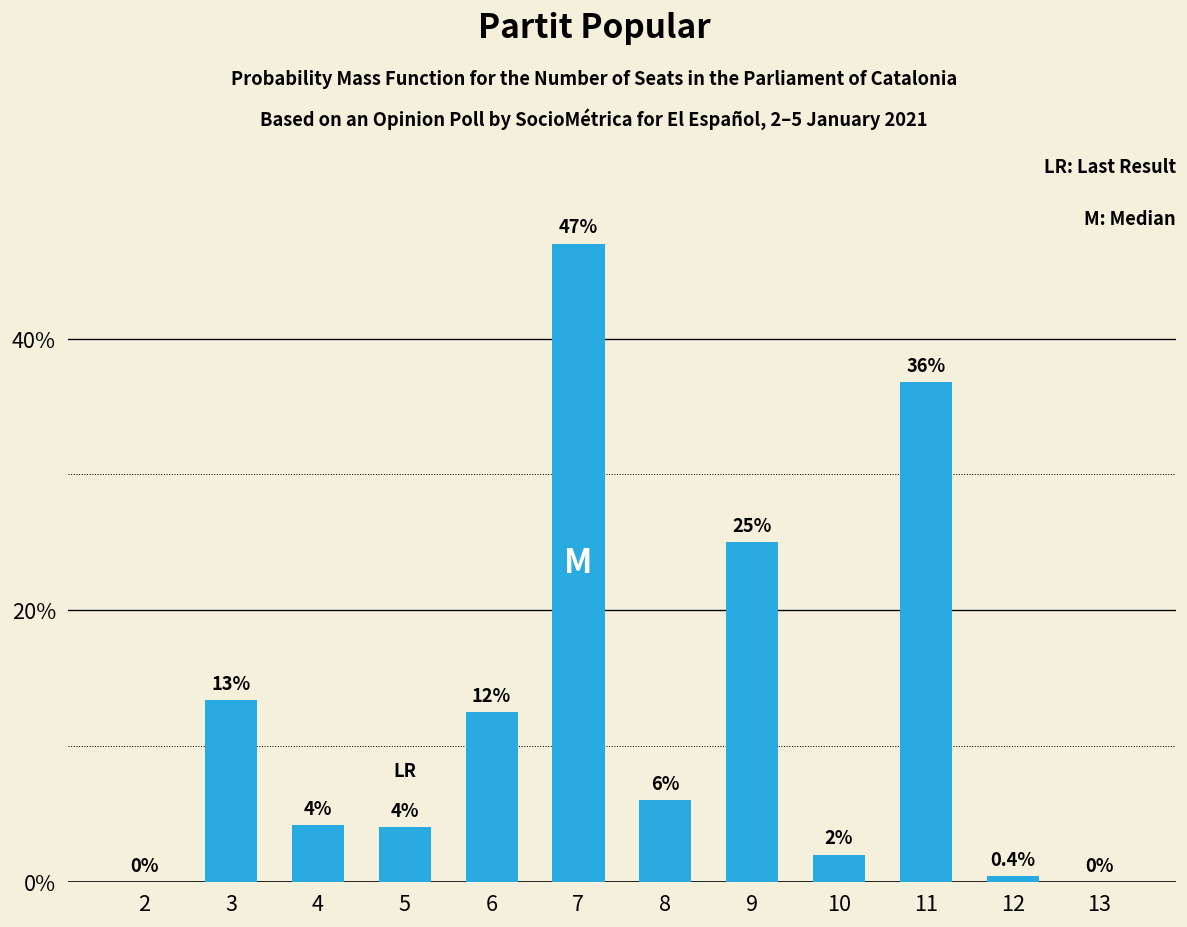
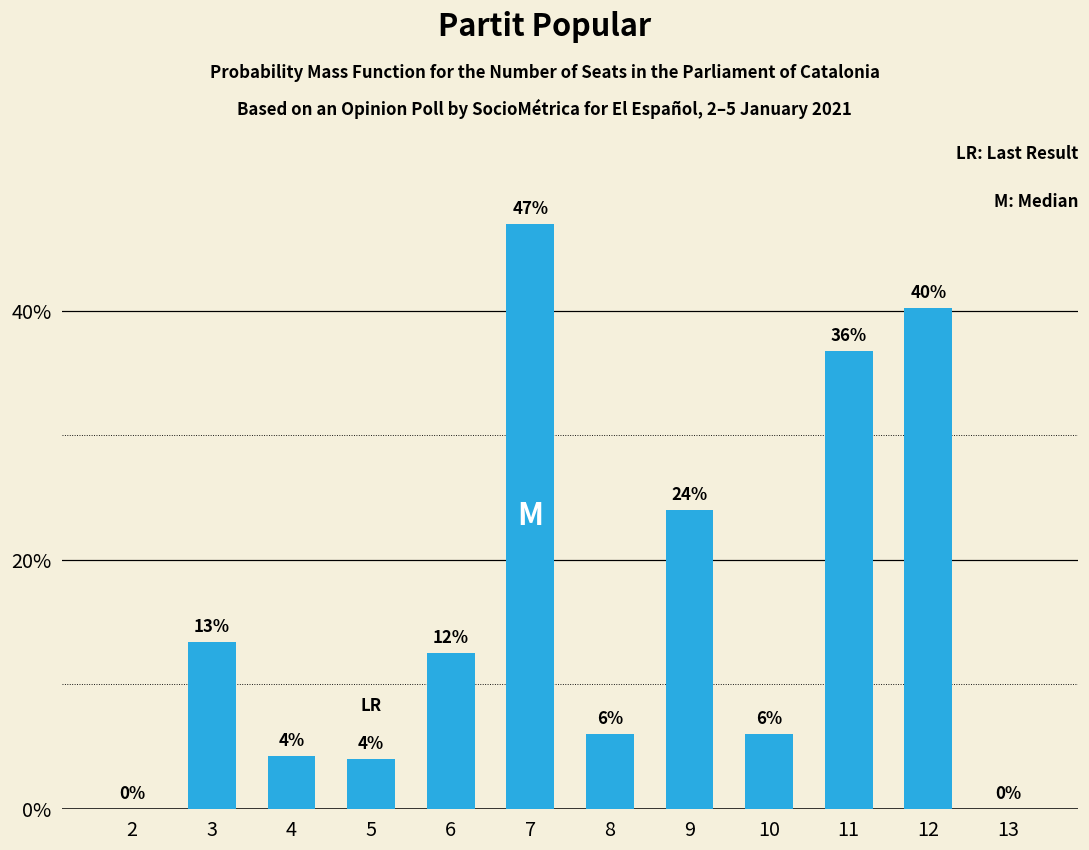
  {
    "2": "0%",
    "3": "13%",
    "4": "4%",
    "5": "4%",
    "6": "12%",
    "7": "47%",
    "8": "6%",
-   "9": "25%",
-   "10": "2%",
-   "12": "0.4%",
+   "9": "24%",
+   "10": "6%",
+   "12": "40%",
    "13": "0%"
  }
